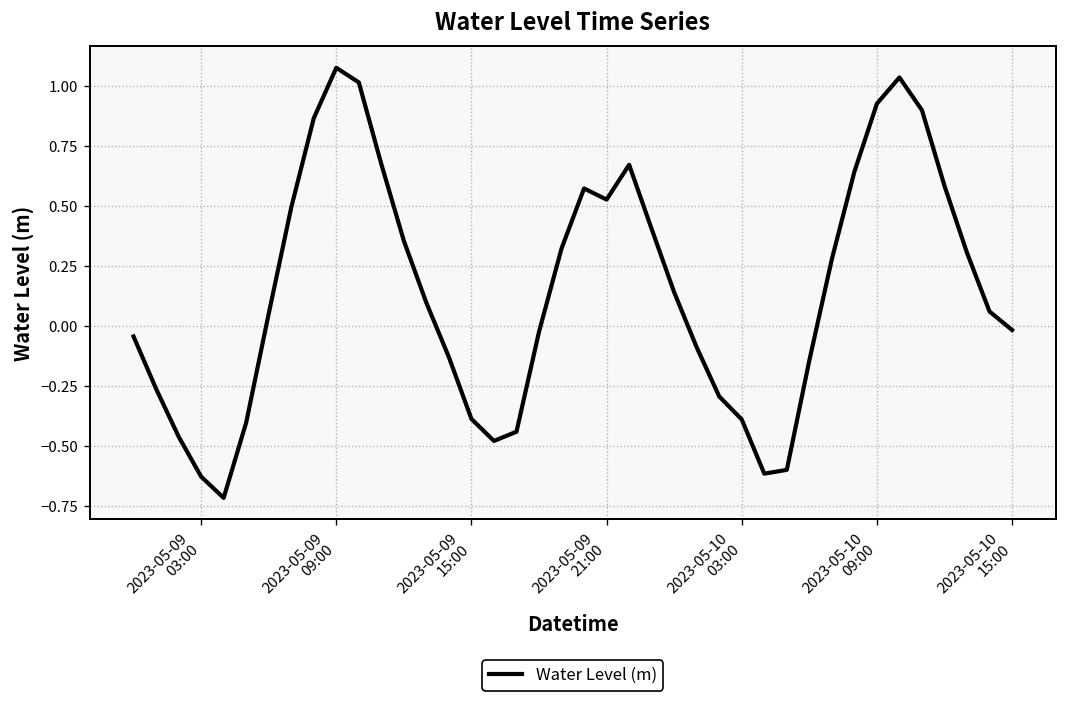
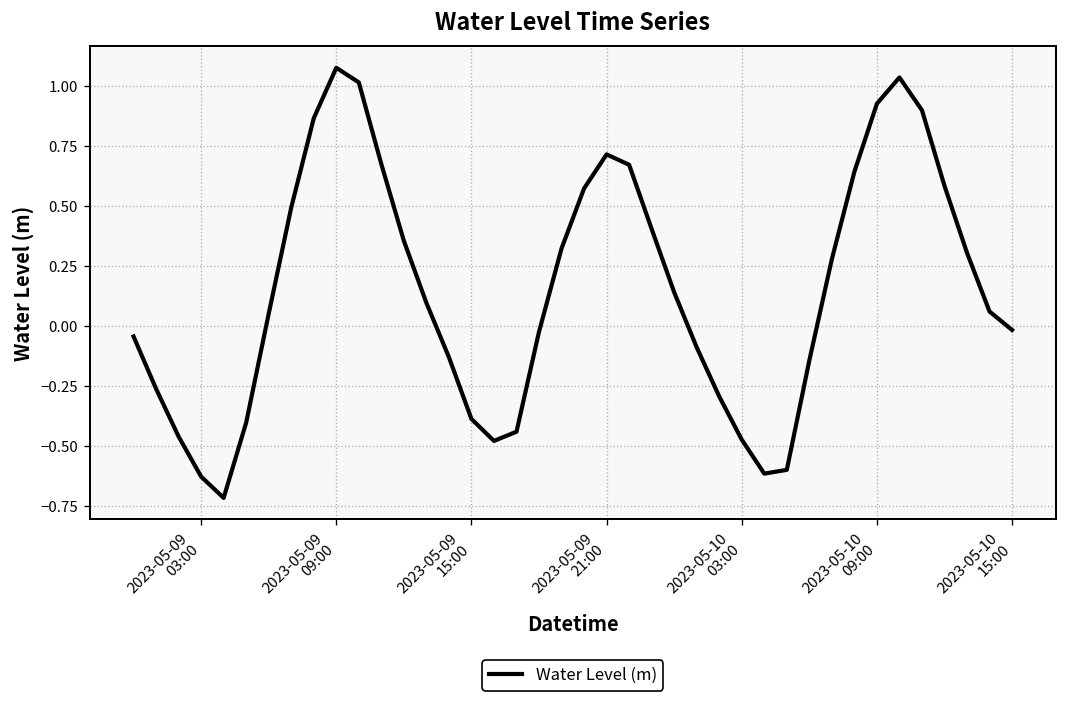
  {
    "2023-05-09 03:00": -0.63,
    "2023-05-09 09:00": 1.08,
    "2023-05-09 15:00": -0.39,
-   "2023-05-09 21:00": 0.53,
-   "2023-05-10 03:00": -0.39,
+   "2023-05-09 21:00": 0.72,
+   "2023-05-10 03:00": -0.47,
    "2023-05-10 09:00": 0.93,
    "2023-05-10 15:00": -0.02
  }
